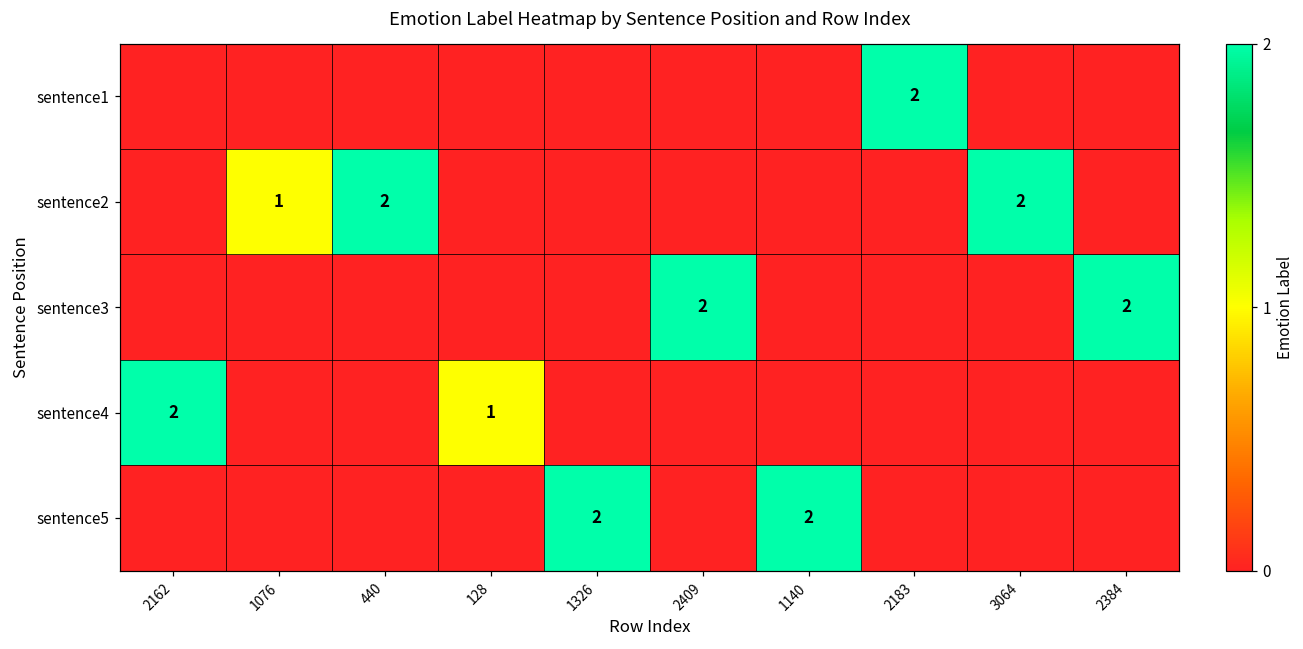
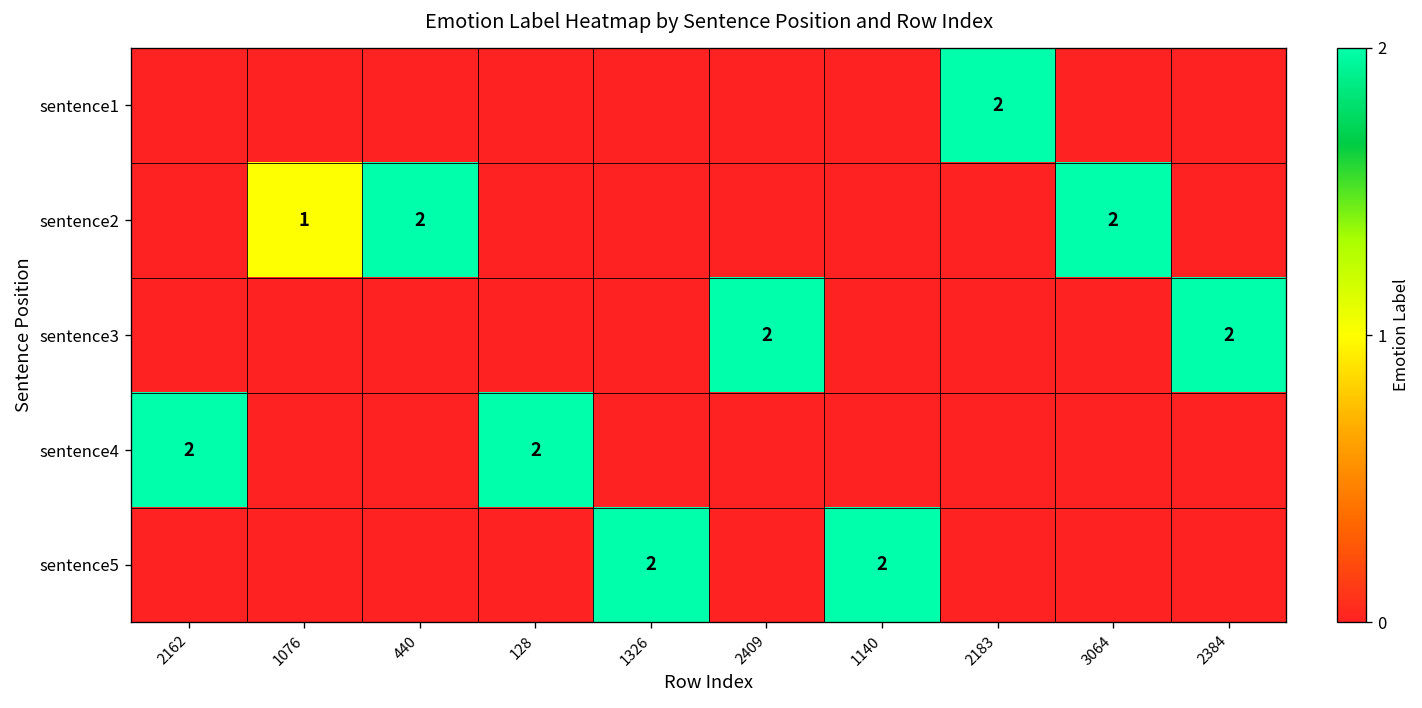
  {
    "sentence1": {
      "2183": 2
    },
    "sentence2": {
      "1076": 1,
      "440": 2,
      "3064": 2
    },
    "sentence3": {
      "2409": 2,
      "2384": 2
    },
    "sentence4": {
      "2162": 2,
-     "128": 1
+     "128": 2
    },
    "sentence5": {
      "1326": 2,
      "1140": 2
    }
  }
